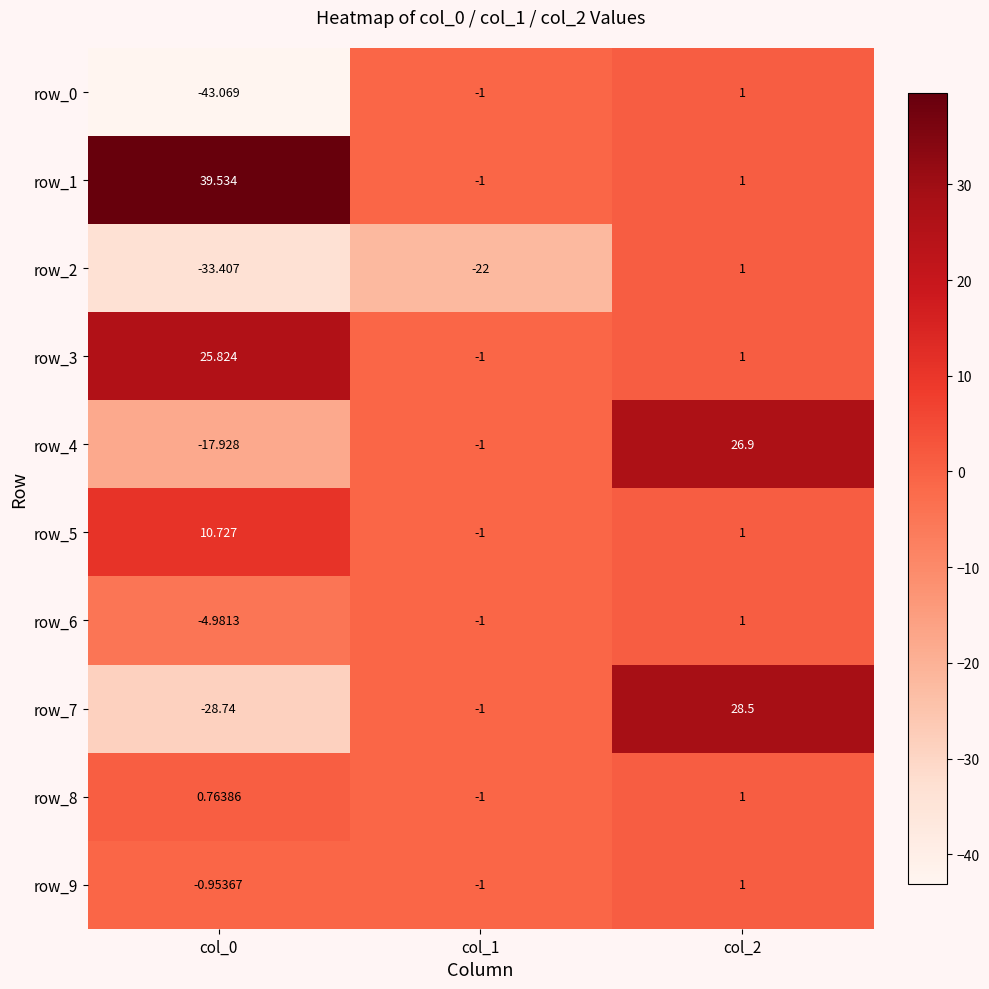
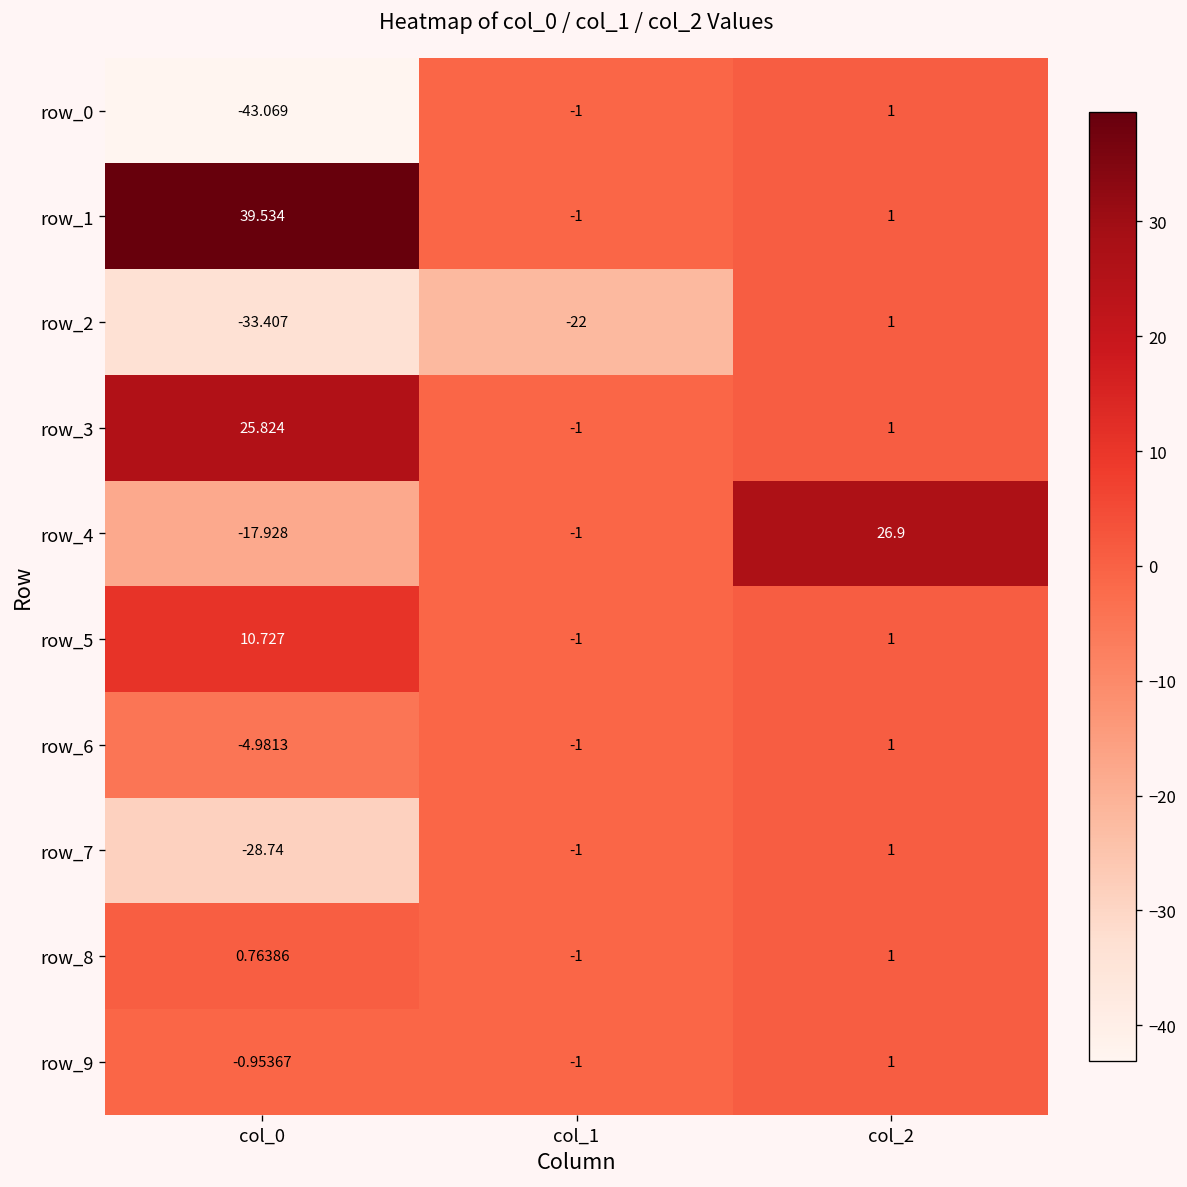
  {
    "row_0": {
      "col_0": -43.069,
      "col_1": -1,
      "col_2": 1
    },
    "row_1": {
      "col_0": 39.534,
      "col_1": -1,
      "col_2": 1
    },
    "row_2": {
      "col_0": -33.407,
      "col_1": -22,
      "col_2": 1
    },
    "row_3": {
      "col_0": 25.824,
      "col_1": -1,
      "col_2": 1
    },
    "row_4": {
      "col_0": -17.928,
      "col_1": -1,
      "col_2": 26.9
    },
    "row_5": {
      "col_0": 10.727,
      "col_1": -1,
      "col_2": 1
    },
    "row_6": {
      "col_0": -4.9813,
      "col_1": -1,
      "col_2": 1
    },
    "row_7": {
      "col_0": -28.74,
      "col_1": -1,
-     "col_2": 28.5
+     "col_2": 1
    },
    "row_8": {
      "col_0": 0.76386,
      "col_1": -1,
      "col_2": 1
    },
    "row_9": {
      "col_0": -0.95367,
      "col_1": -1,
      "col_2": 1
    }
  }
